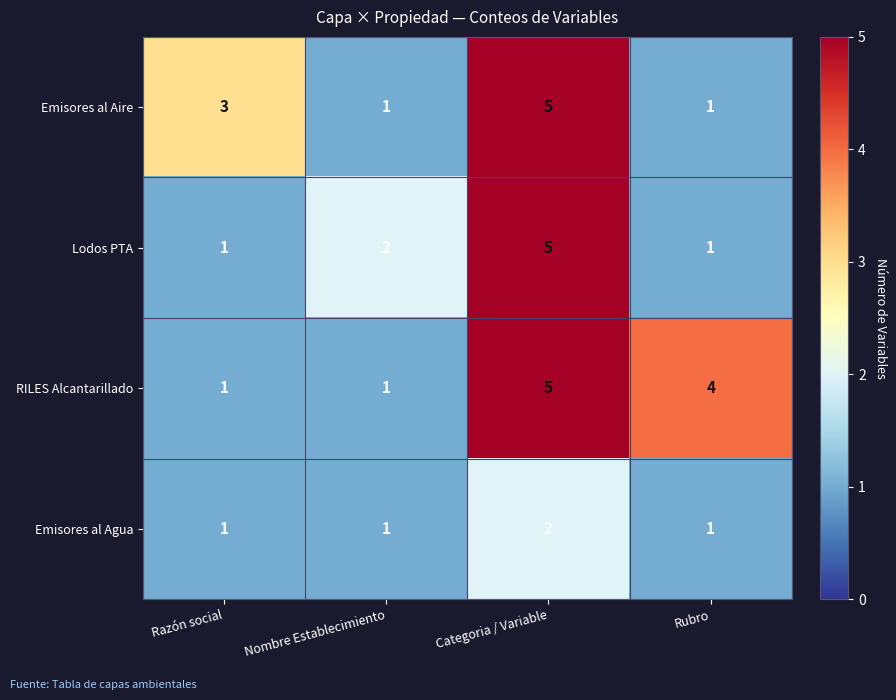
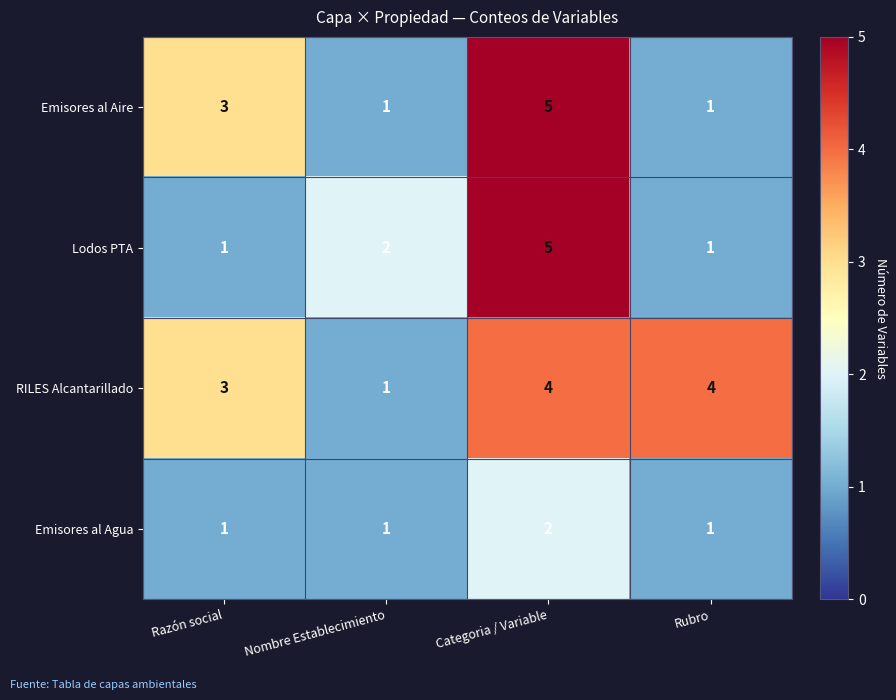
  {
    "Emisores al Aire": {
      "Razón social": 3,
      "Nombre Establecimiento": 1,
      "Categoria / Variable": 5,
      "Rubro": 1
    },
    "Lodos PTA": {
      "Razón social": 1,
      "Categoria / Variable": 5,
      "Rubro": 1
    },
    "RILES Alcantarillado": {
-     "Razón social": 1,
+     "Razón social": 3,
      "Nombre Establecimiento": 1,
-     "Categoria / Variable": 5,
+     "Categoria / Variable": 4,
      "Rubro": 4
    },
    "Emisores al Agua": {
      "Razón social": 1,
      "Nombre Establecimiento": 1,
      "Rubro": 1
    }
  }
